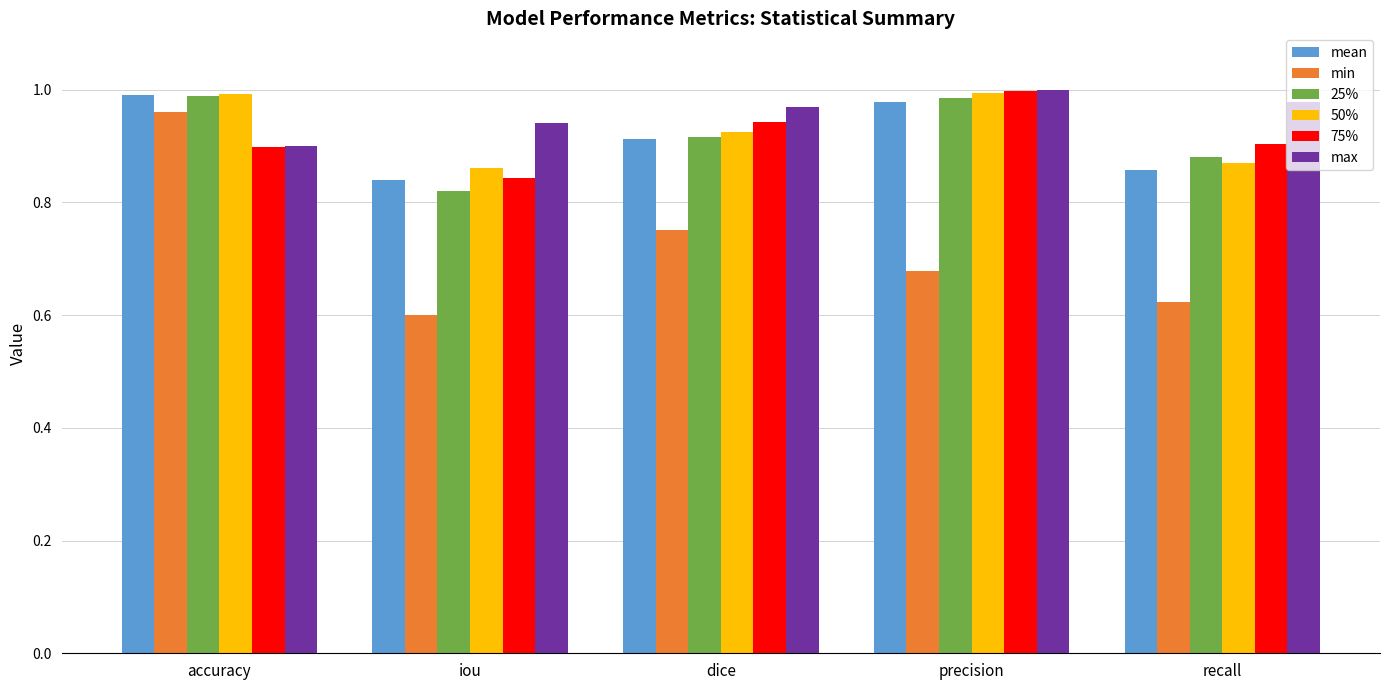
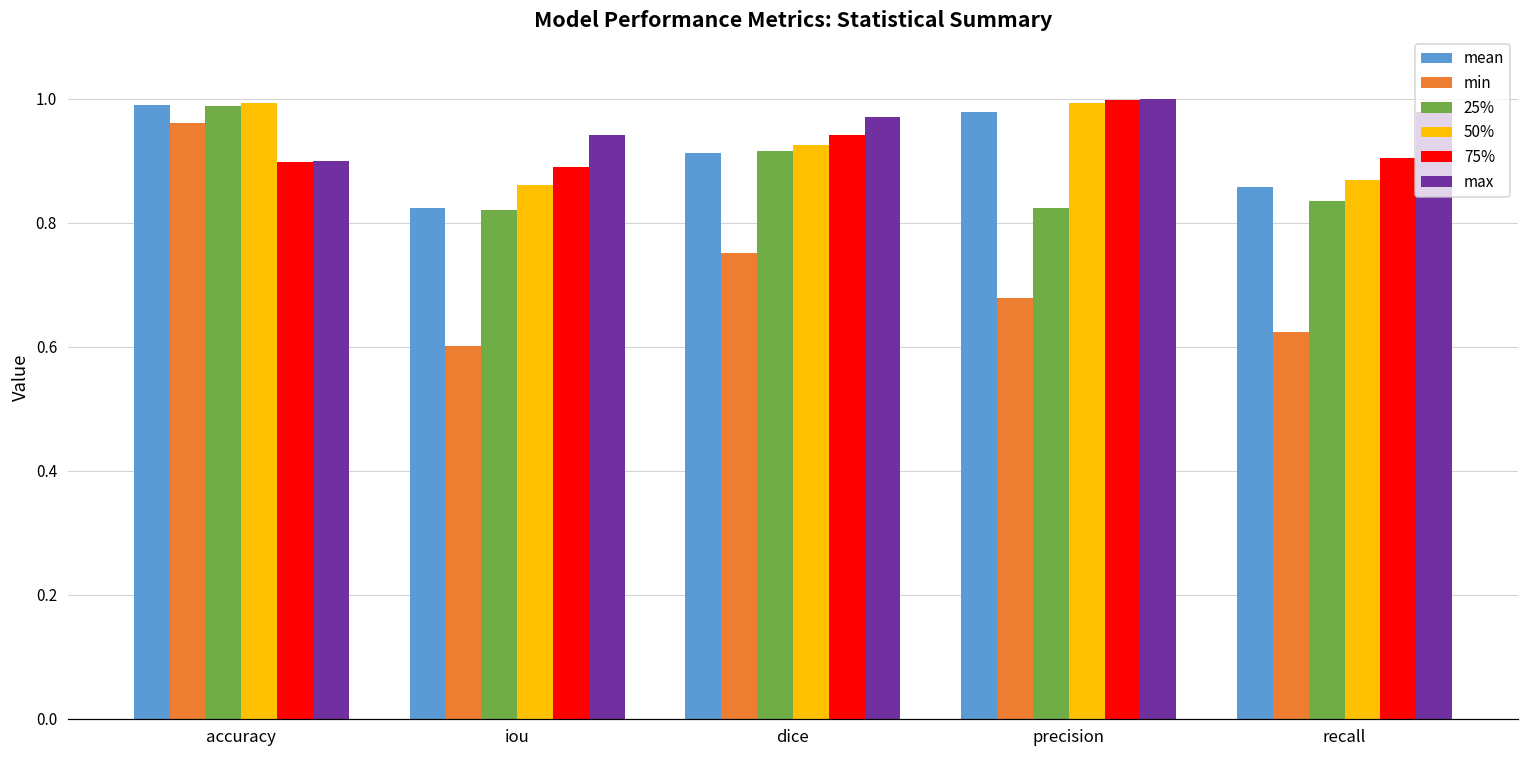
  {
    "mean": {
      "accuracy": 0.99,
-     "iou": 0.84,
+     "iou": 0.82,
      "dice": 0.91,
      "precision": 0.98,
      "recall": 0.86
    },
    "min": {
      "accuracy": 0.96,
      "iou": 0.60,
      "dice": 0.75,
      "precision": 0.68,
      "recall": 0.62
    },
    "25%": {
      "accuracy": 0.99,
      "iou": 0.82,
      "dice": 0.92,
-     "precision": 0.98,
-     "recall": 0.88
+     "precision": 0.82,
+     "recall": 0.84
    },
    "50%": {
      "accuracy": 0.99,
      "iou": 0.86,
      "dice": 0.93,
      "precision": 0.99,
      "recall": 0.87
    },
    "75%": {
      "accuracy": 0.90,
-     "iou": 0.84,
+     "iou": 0.89,
      "dice": 0.94,
      "precision": 1.00,
      "recall": 0.90
    },
    "max": {
      "accuracy": 0.90,
      "iou": 0.94,
      "dice": 0.97,
      "precision": 1.00
    }
  }
